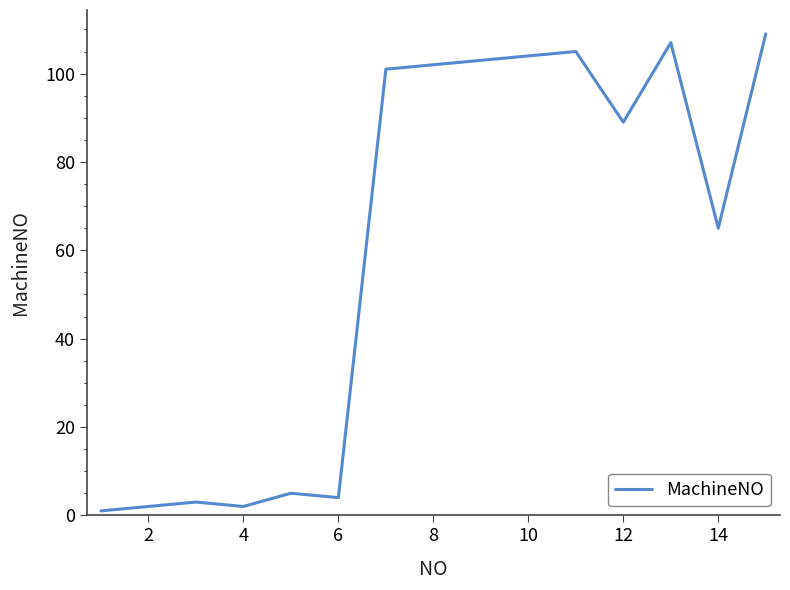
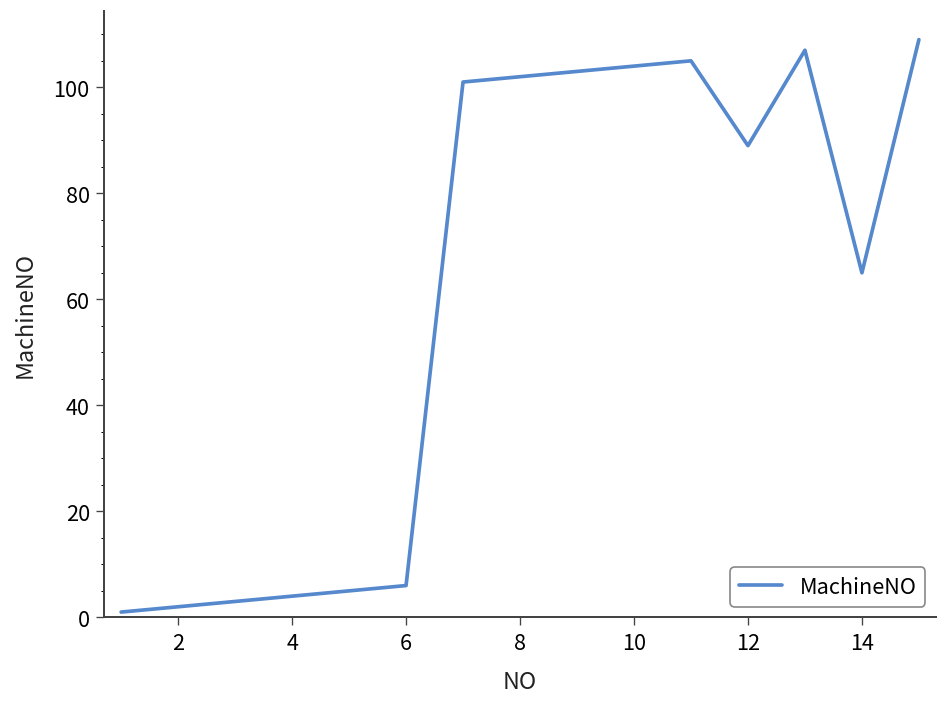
  {
    "2": 2,
-   "4": 2,
-   "6": 4,
+   "4": 4,
+   "6": 6,
    "8": 102,
    "10": 104,
    "12": 89,
    "14": 65
  }
